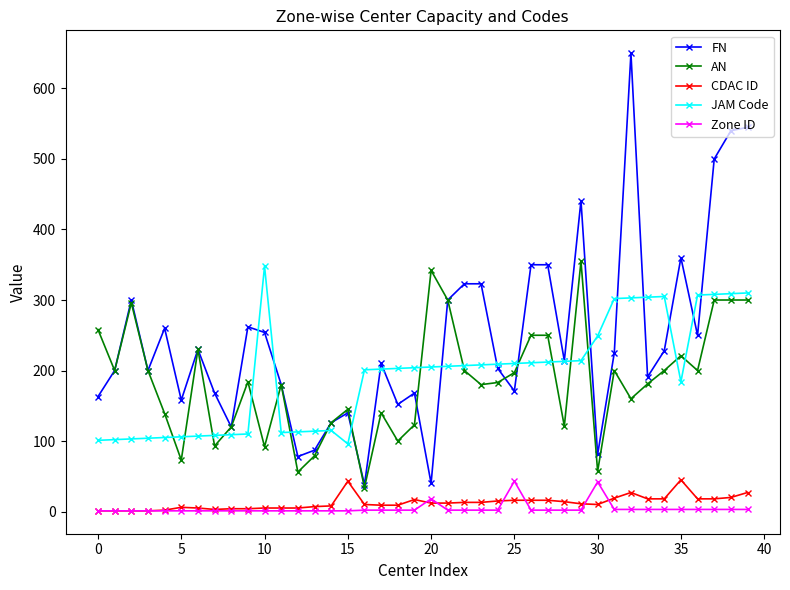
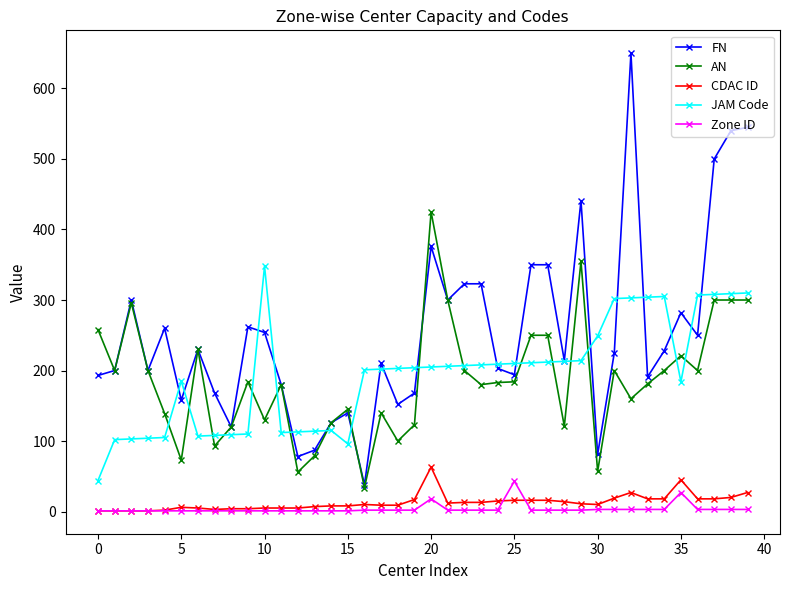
  {
    "FN": {
-     "0": 160,
+     "0": 190,
      "5": 160,
      "10": 250,
      "15": 140,
-     "20": 40,
-     "25": 170,
+     "20": 380,
+     "25": 190,
      "30": 80,
-     "35": 360
+     "35": 280
    },
    "AN": {
      "0": 260,
      "5": 70,
-     "10": 90,
+     "10": 130,
      "15": 150,
-     "20": 340,
-     "25": 200,
+     "20": 430,
+     "25": 180,
      "30": 60,
      "35": 220
    },
    "CDAC ID": {
      "5": 10,
      "10": 10,
-     "15": 40,
-     "20": 10,
+     "15": 10,
+     "20": 60,
      "25": 20,
      "30": 10,
      "35": 50
    },
    "JAM Code": {
-     "0": 100,
-     "5": 110,
+     "0": 40,
+     "5": 190,
      "10": 350,
      "15": 100,
      "20": 210,
      "25": 210,
      "30": 250,
      "35": 180
    },
    "Zone ID": {
      "5": 0,
      "10": 0,
      "15": 0,
      "20": 20,
      "25": 40,
-     "30": 40,
-     "35": 0
+     "30": 0,
+     "35": 30
    }
  }
